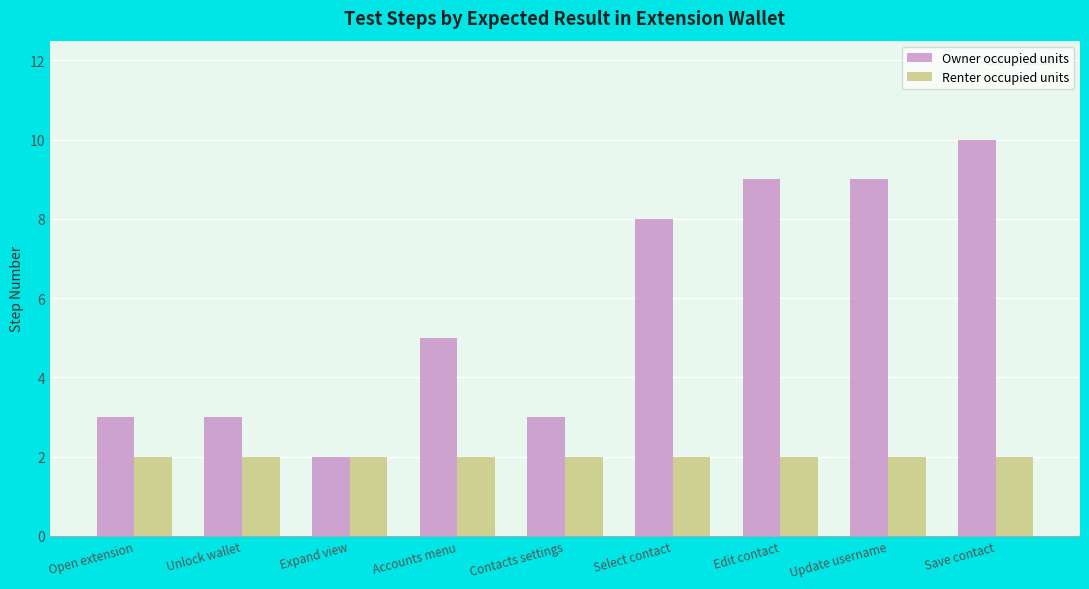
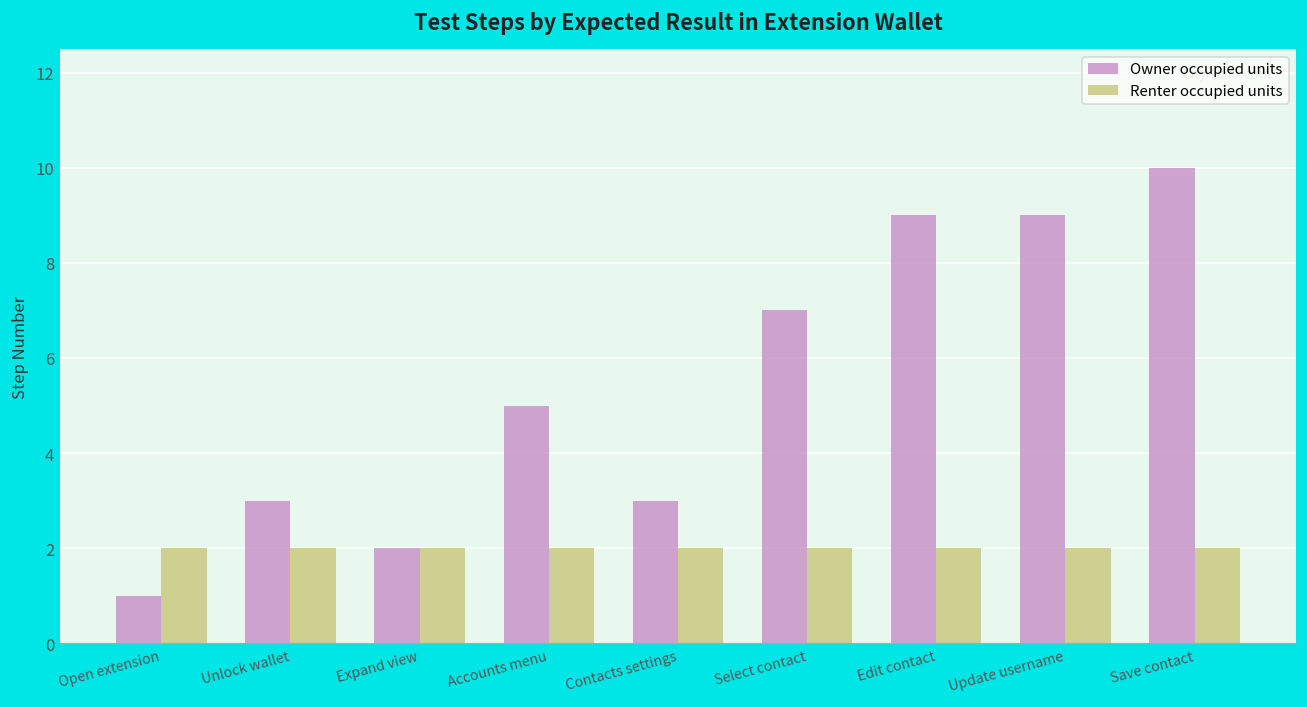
  {
    "Owner occupied units": {
-     "Open extension": 3,
+     "Open extension": 1,
      "Unlock wallet": 3,
      "Expand view": 2,
      "Accounts menu": 5,
      "Contacts settings": 3,
-     "Select contact": 8,
+     "Select contact": 7,
      "Edit contact": 9,
      "Update username": 9,
      "Save contact": 10
    },
    "Renter occupied units": {
      "Open extension": 2,
      "Unlock wallet": 2,
      "Expand view": 2,
      "Accounts menu": 2,
      "Contacts settings": 2,
      "Select contact": 2,
      "Edit contact": 2,
      "Update username": 2,
      "Save contact": 2
    }
  }
